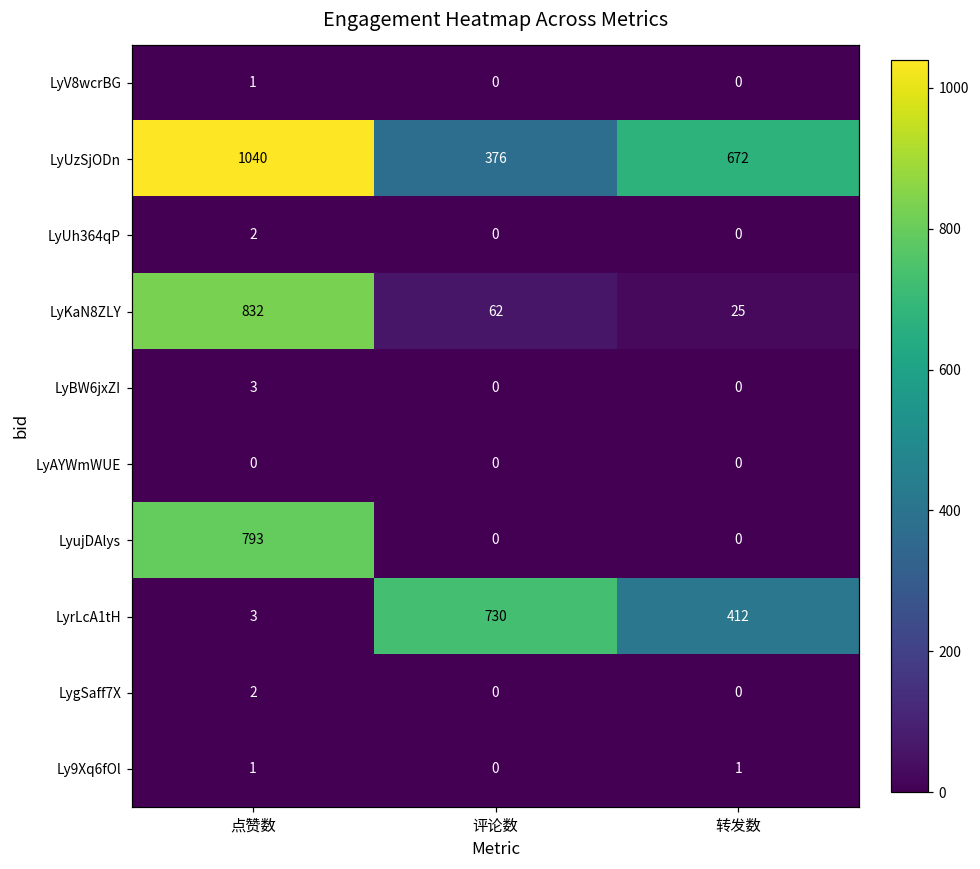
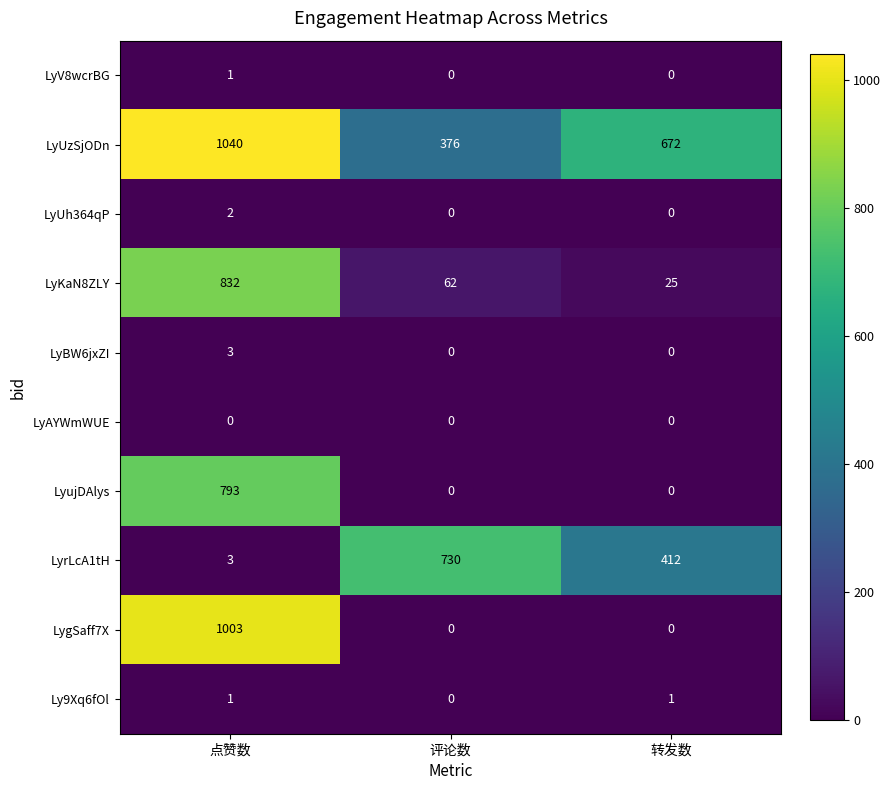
  {
    "LyV8wcrBG": {
      "点赞数": 1,
      "评论数": 0,
      "转发数": 0
    },
    "LyUzSjODn": {
      "点赞数": 1040,
      "评论数": 376,
      "转发数": 672
    },
    "LyUh364qP": {
      "点赞数": 2,
      "评论数": 0,
      "转发数": 0
    },
    "LyKaN8ZLY": {
      "点赞数": 832,
      "评论数": 62,
      "转发数": 25
    },
    "LyBW6jxZI": {
      "点赞数": 3,
      "评论数": 0,
      "转发数": 0
    },
    "LyAYWmWUE": {
      "点赞数": 0,
      "评论数": 0,
      "转发数": 0
    },
    "LyujDAlys": {
      "点赞数": 793,
      "评论数": 0,
      "转发数": 0
    },
    "LyrLcA1tH": {
      "点赞数": 3,
      "评论数": 730,
      "转发数": 412
    },
    "LygSaff7X": {
-     "点赞数": 2,
+     "点赞数": 1003,
      "评论数": 0,
      "转发数": 0
    },
    "Ly9Xq6fOl": {
      "点赞数": 1,
      "评论数": 0,
      "转发数": 1
    }
  }
